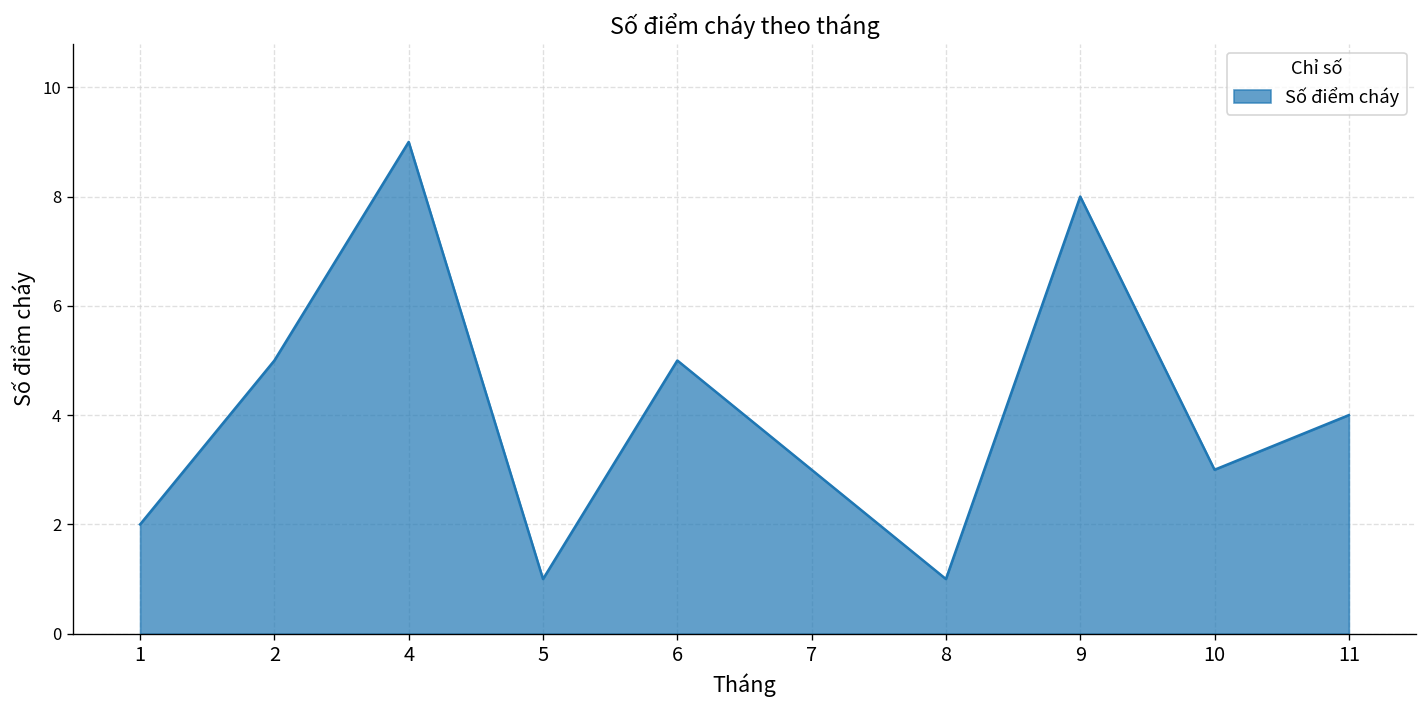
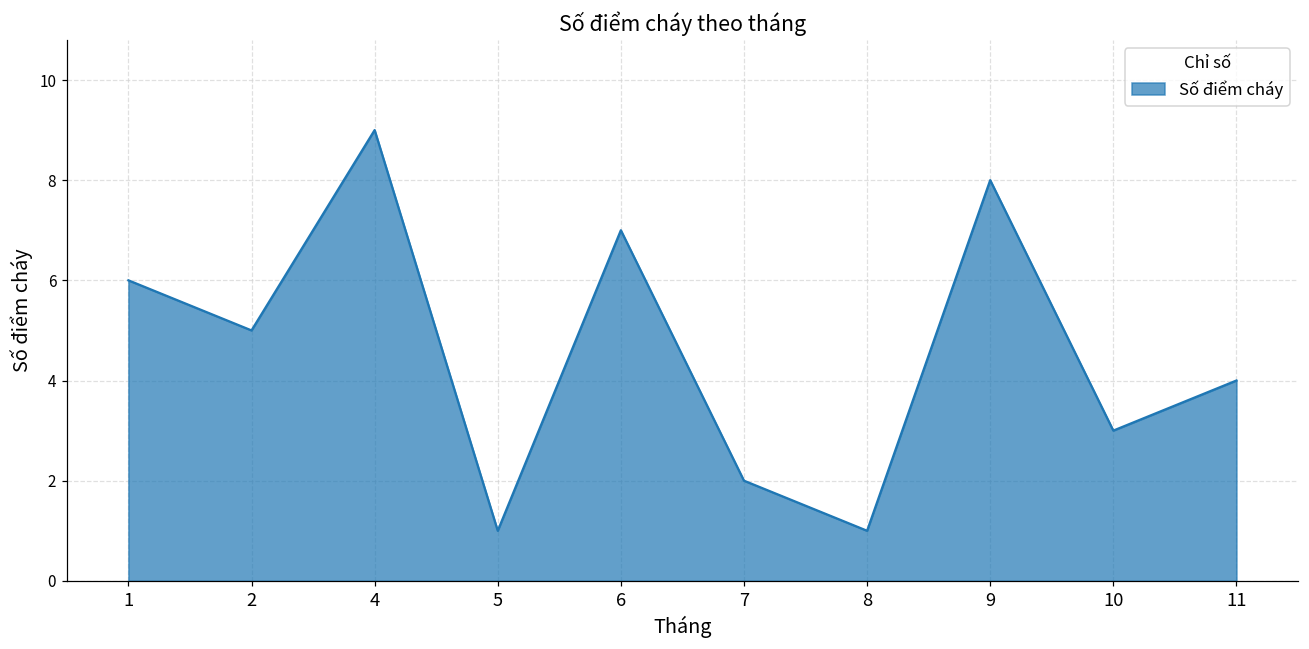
  {
-   "1": 2,
+   "1": 6,
    "2": 5,
    "4": 9,
    "5": 1,
-   "6": 5,
-   "7": 3,
+   "6": 7,
+   "7": 2,
    "8": 1,
    "9": 8,
    "10": 3,
    "11": 4
  }
